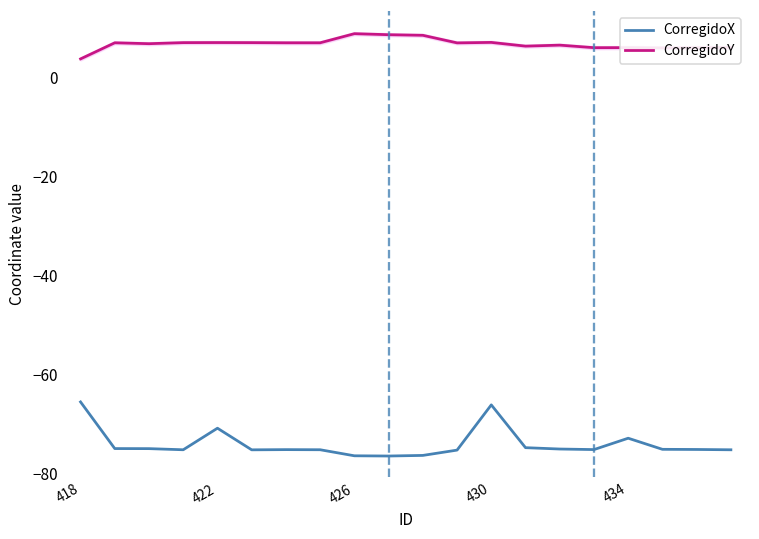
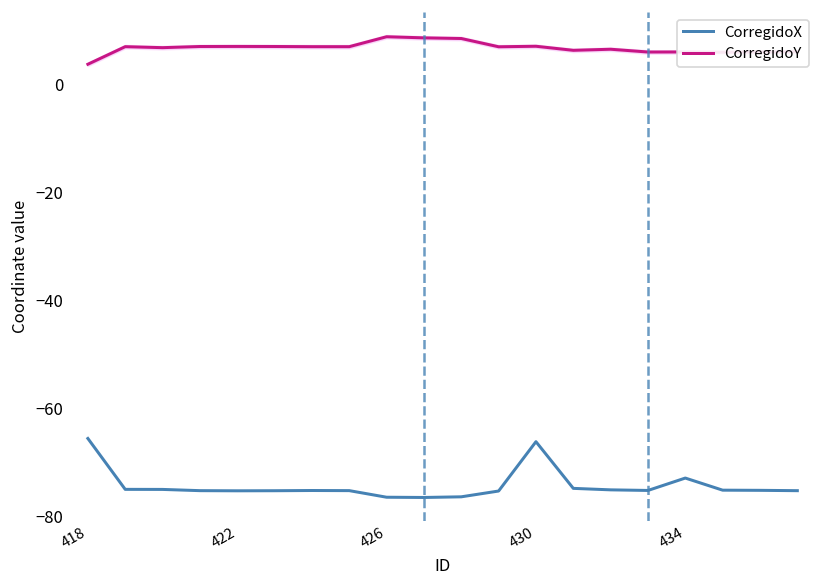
  {
    "CorregidoX": {
      "418": -66,
-     "422": -71,
+     "422": -75,
      "426": -76,
      "430": -66,
      "434": -73
    }
  }
